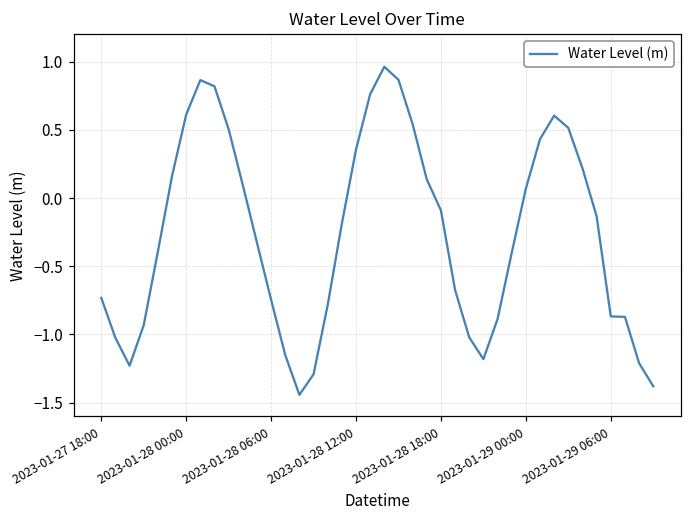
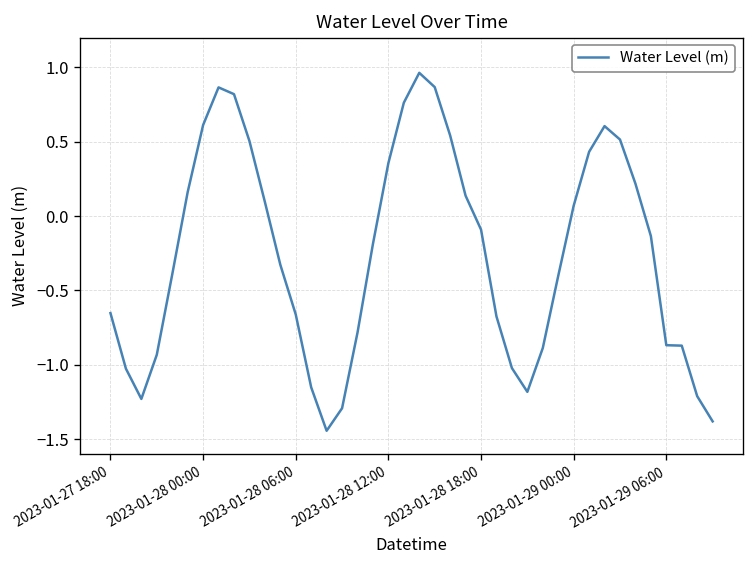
  {
-   "2023-01-27 18:00": -0.73,
+   "2023-01-27 18:00": -0.65,
    "2023-01-28 00:00": 0.61,
-   "2023-01-28 06:00": -0.75,
+   "2023-01-28 06:00": -0.66,
    "2023-01-28 12:00": 0.36,
    "2023-01-28 18:00": -0.09,
    "2023-01-29 00:00": 0.07,
    "2023-01-29 06:00": -0.87
  }
